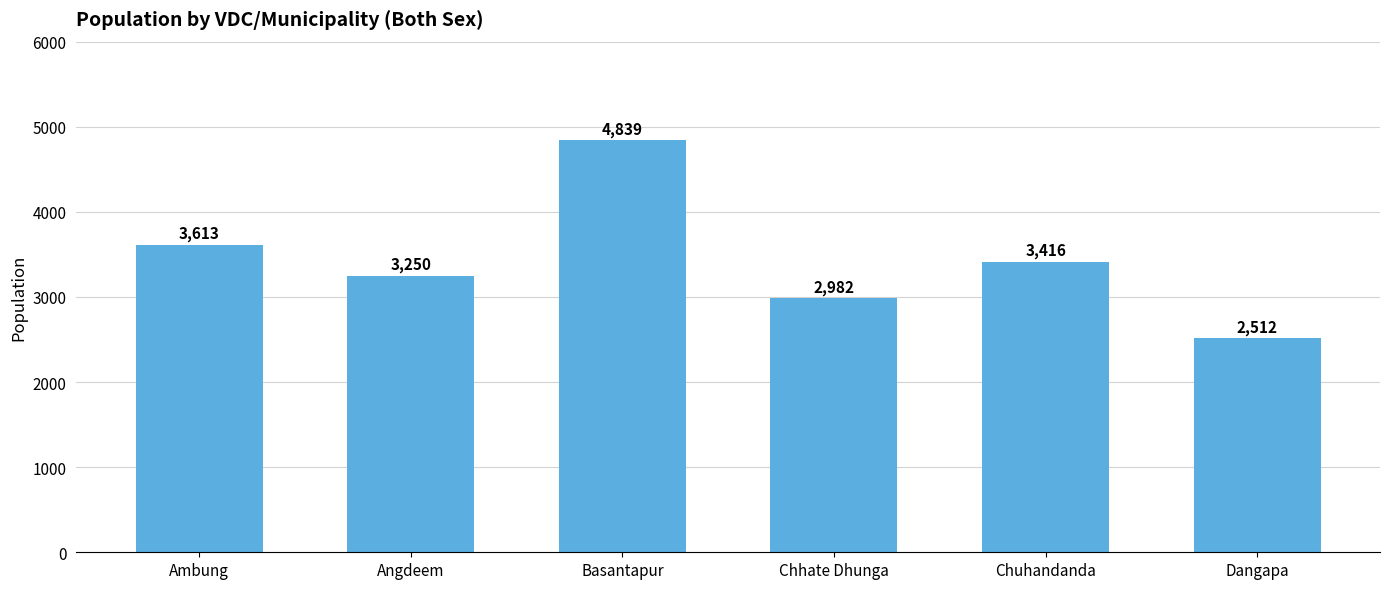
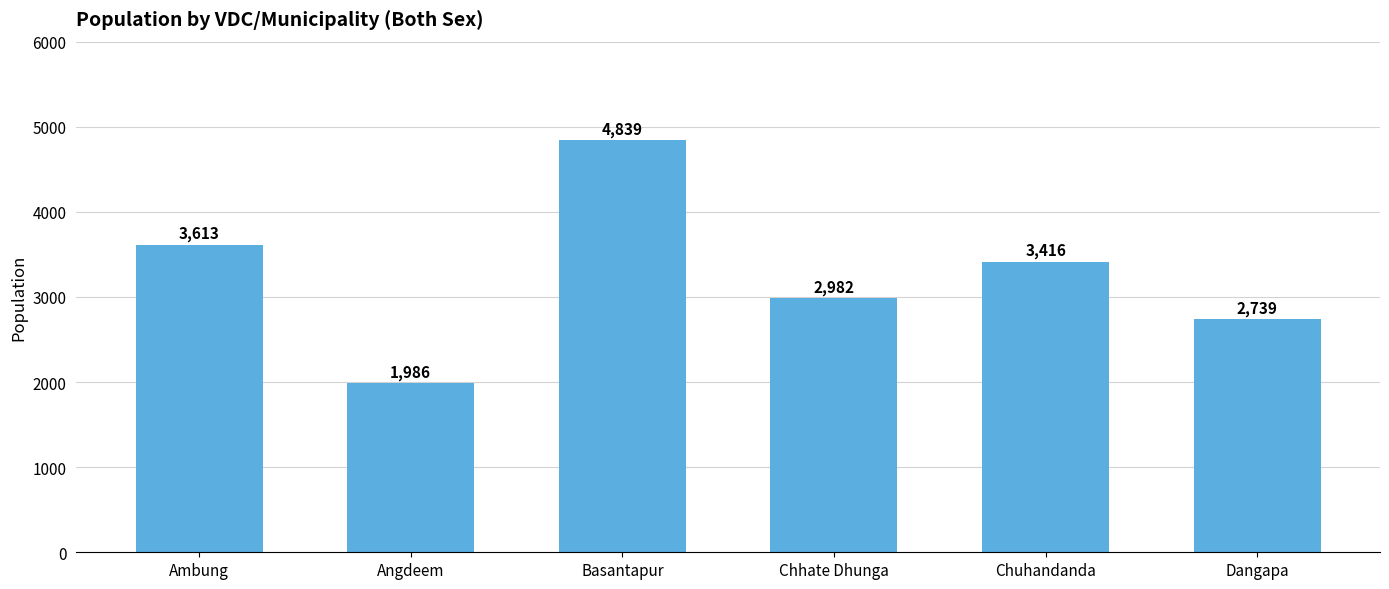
  {
    "Ambung": "3,613",
-   "Angdeem": "3,250",
+   "Angdeem": "1,986",
    "Basantapur": "4,839",
    "Chhate Dhunga": "2,982",
    "Chuhandanda": "3,416",
-   "Dangapa": "2,512"
+   "Dangapa": "2,739"
  }
